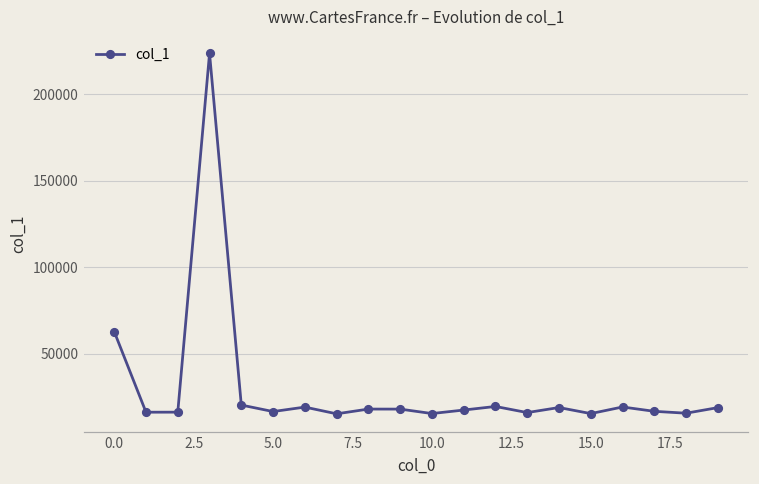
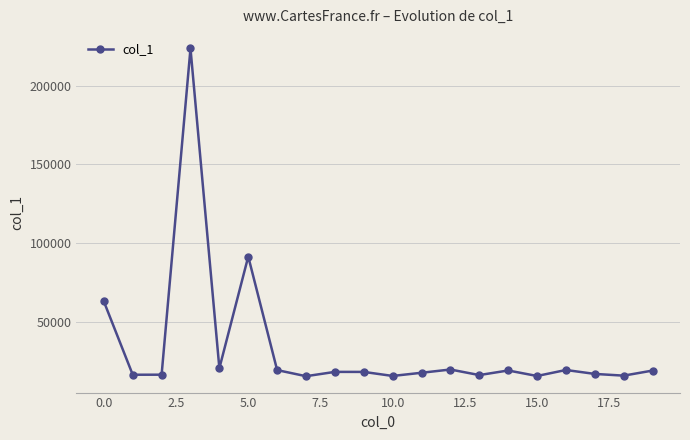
  {
    "0.0": 63000,
-   "5.0": 17000,
+   "5.0": 91000,
    "10.0": 16000,
    "15.0": 16000
  }
